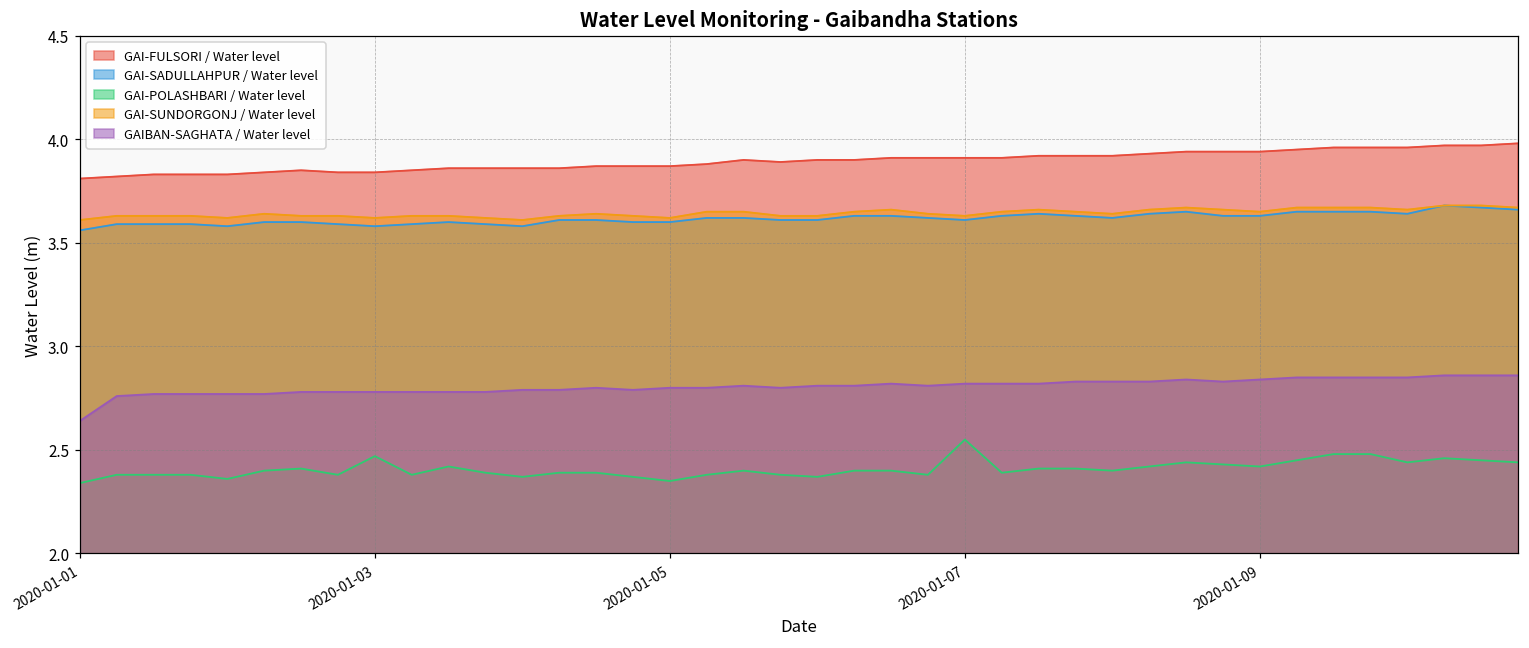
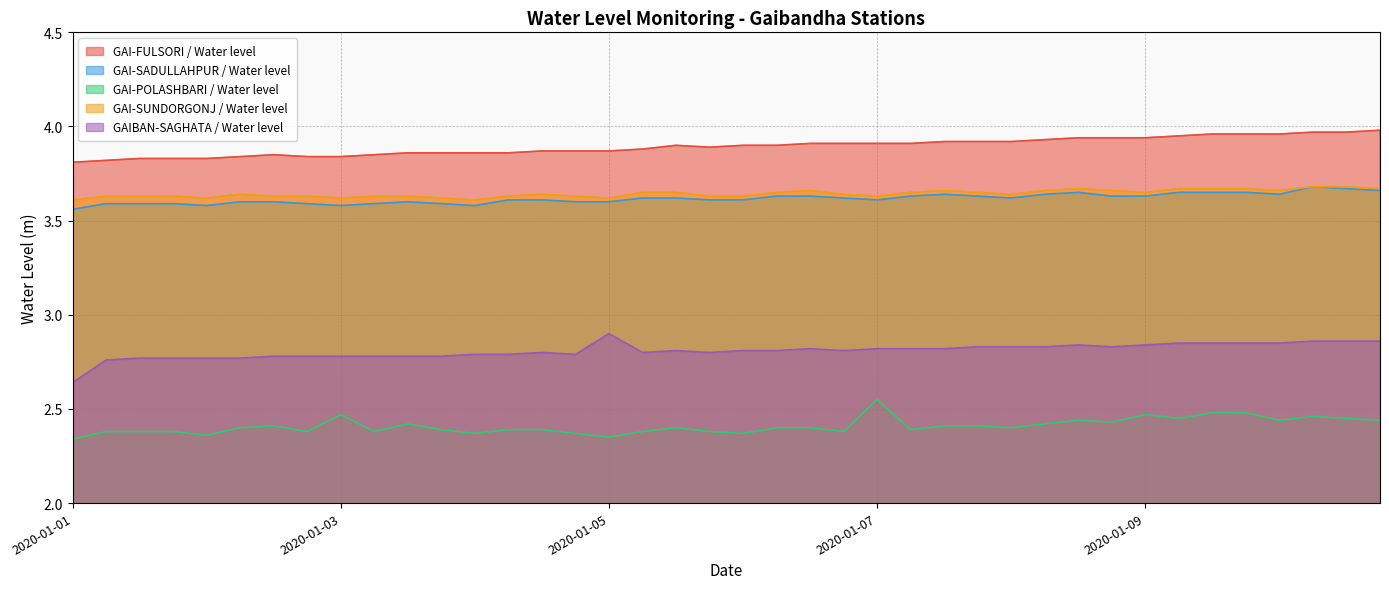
  {
    "GAI-FULSORI / Water level": {
      "2020-01-01": 3.81,
      "2020-01-03": 3.84,
      "2020-01-05": 3.87,
      "2020-01-07": 3.91,
      "2020-01-09": 3.94
    },
    "GAI-SADULLAHPUR / Water level": {
      "2020-01-01": 3.56,
      "2020-01-03": 3.58,
      "2020-01-05": 3.60,
      "2020-01-07": 3.61,
      "2020-01-09": 3.63
    },
    "GAI-POLASHBARI / Water level": {
      "2020-01-01": 2.34,
      "2020-01-03": 2.47,
      "2020-01-05": 2.35,
      "2020-01-07": 2.55,
-     "2020-01-09": 2.42
+     "2020-01-09": 2.47
    },
    "GAI-SUNDORGONJ / Water level": {
      "2020-01-01": 3.61,
      "2020-01-03": 3.62,
      "2020-01-05": 3.62,
      "2020-01-07": 3.63,
      "2020-01-09": 3.65
    },
    "GAIBAN-SAGHATA / Water level": {
      "2020-01-01": 2.64,
      "2020-01-03": 2.78,
-     "2020-01-05": 2.8,
+     "2020-01-05": 2.9,
      "2020-01-07": 2.82,
      "2020-01-09": 2.84
    }
  }
